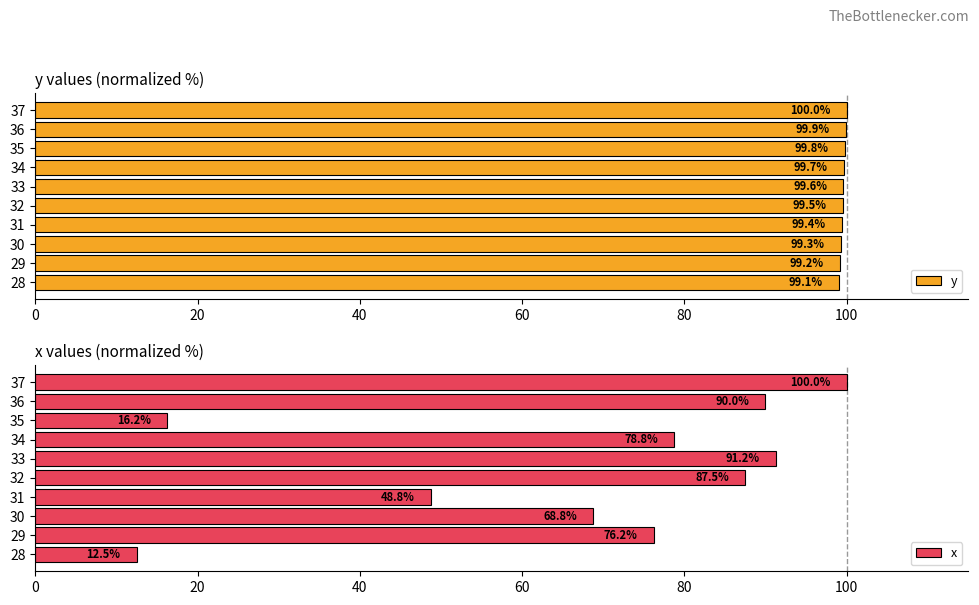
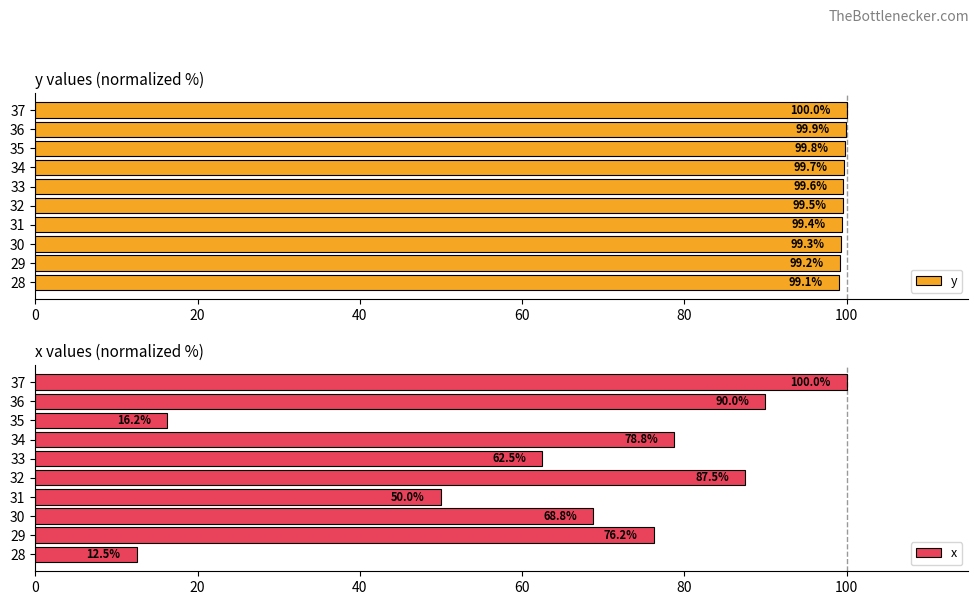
  {
    "y values (normalized %)": {
      "37": "100.0%",
      "36": "99.9%",
      "35": "99.8%",
      "34": "99.7%",
      "33": "99.6%",
      "32": "99.5%",
      "31": "99.4%",
      "30": "99.3%",
      "29": "99.2%",
      "28": "99.1%"
    },
    "x values (normalized %)": {
      "37": "100.0%",
      "36": "90.0%",
      "35": "16.2%",
      "34": "78.8%",
-     "33": "91.2%",
+     "33": "62.5%",
      "32": "87.5%",
-     "31": "48.8%",
+     "31": "50.0%",
      "30": "68.8%",
      "29": "76.2%",
      "28": "12.5%"
    }
  }
